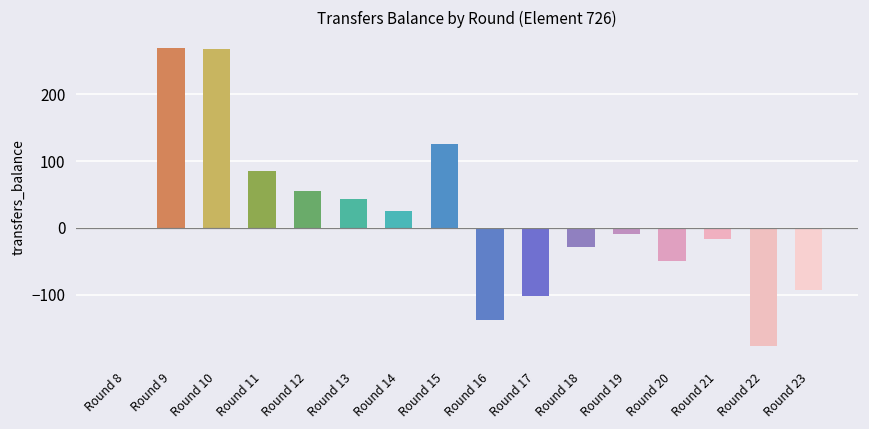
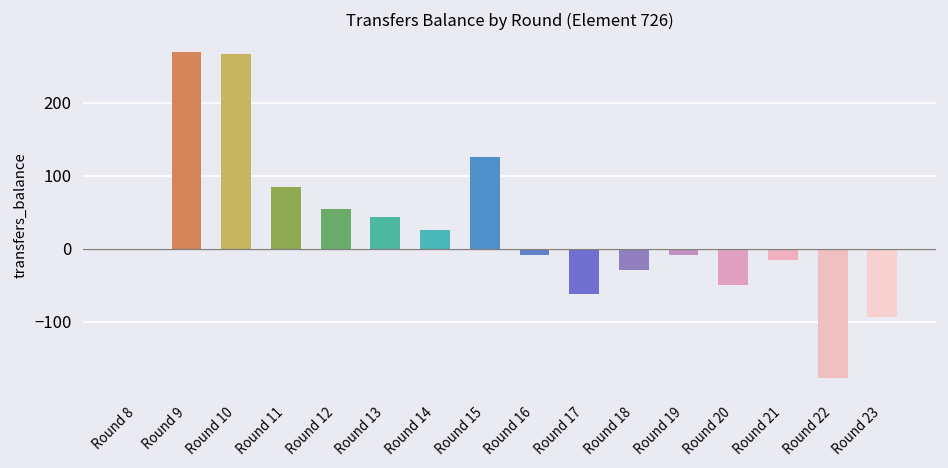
  {
    "Round 8": 0,
    "Round 9": 270,
    "Round 10": 270,
    "Round 11": 90,
    "Round 12": 60,
    "Round 13": 40,
    "Round 14": 30,
    "Round 15": 130,
-   "Round 16": -140,
-   "Round 17": -100,
+   "Round 16": -10,
+   "Round 17": -60,
    "Round 18": -30,
    "Round 19": -10,
    "Round 20": -50,
    "Round 21": -20,
    "Round 22": -180,
    "Round 23": -90
  }
